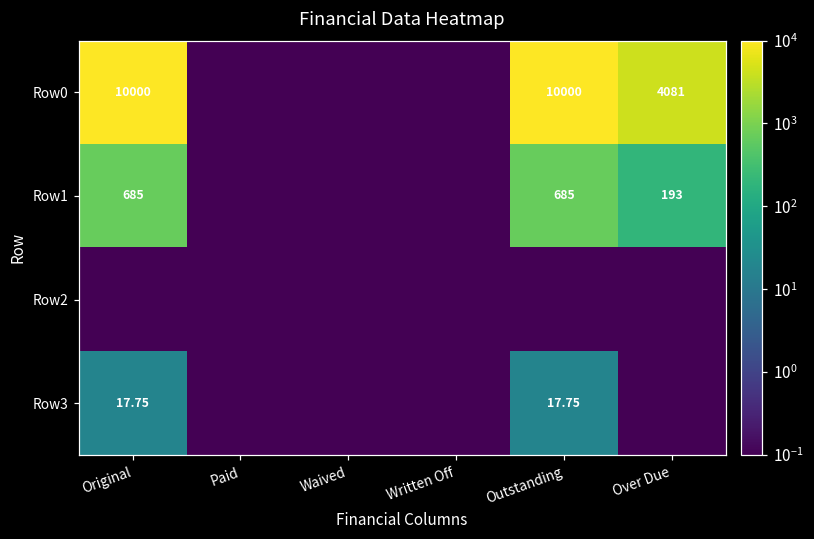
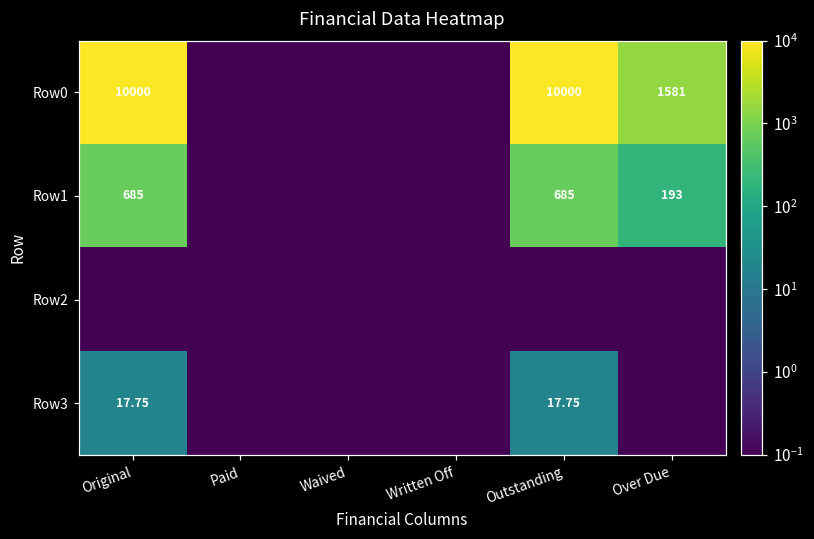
  {
    "Row0": {
-     "Over Due": 4081
+     "Over Due": 1581
    }
  }
